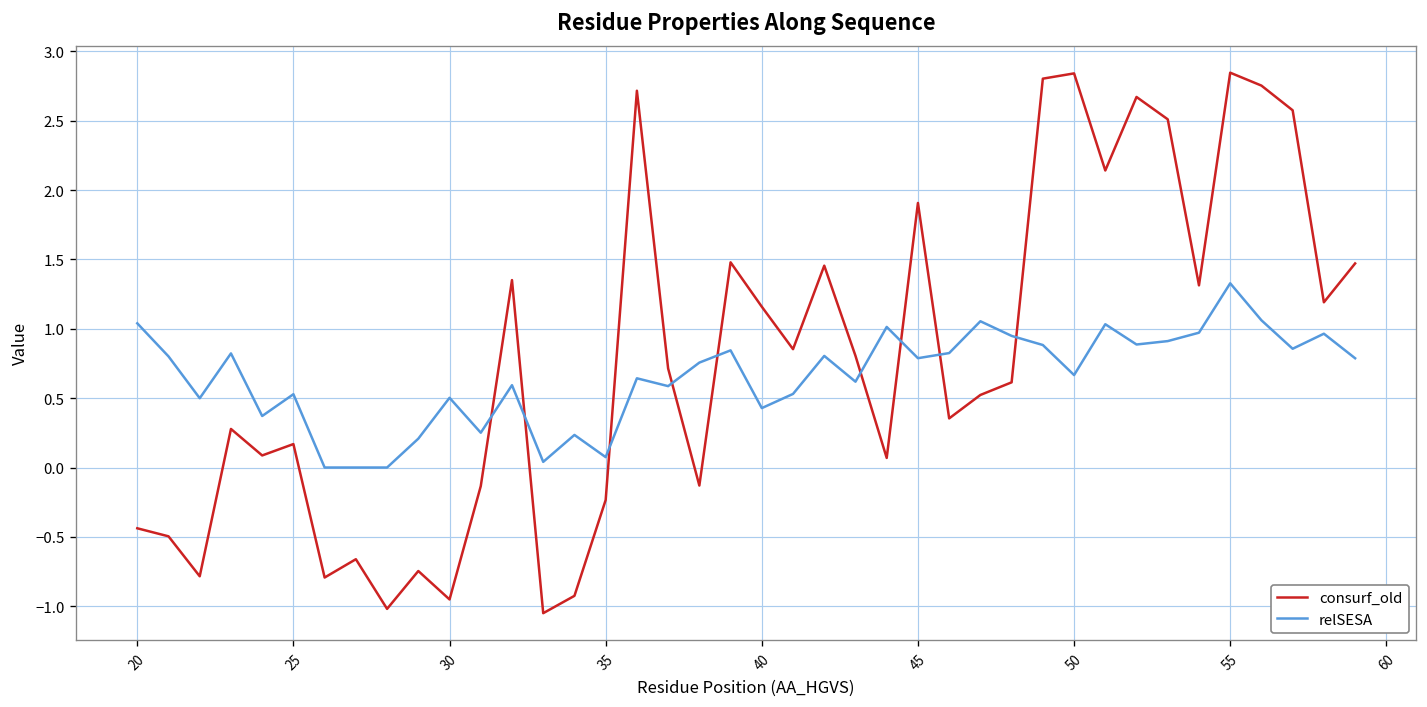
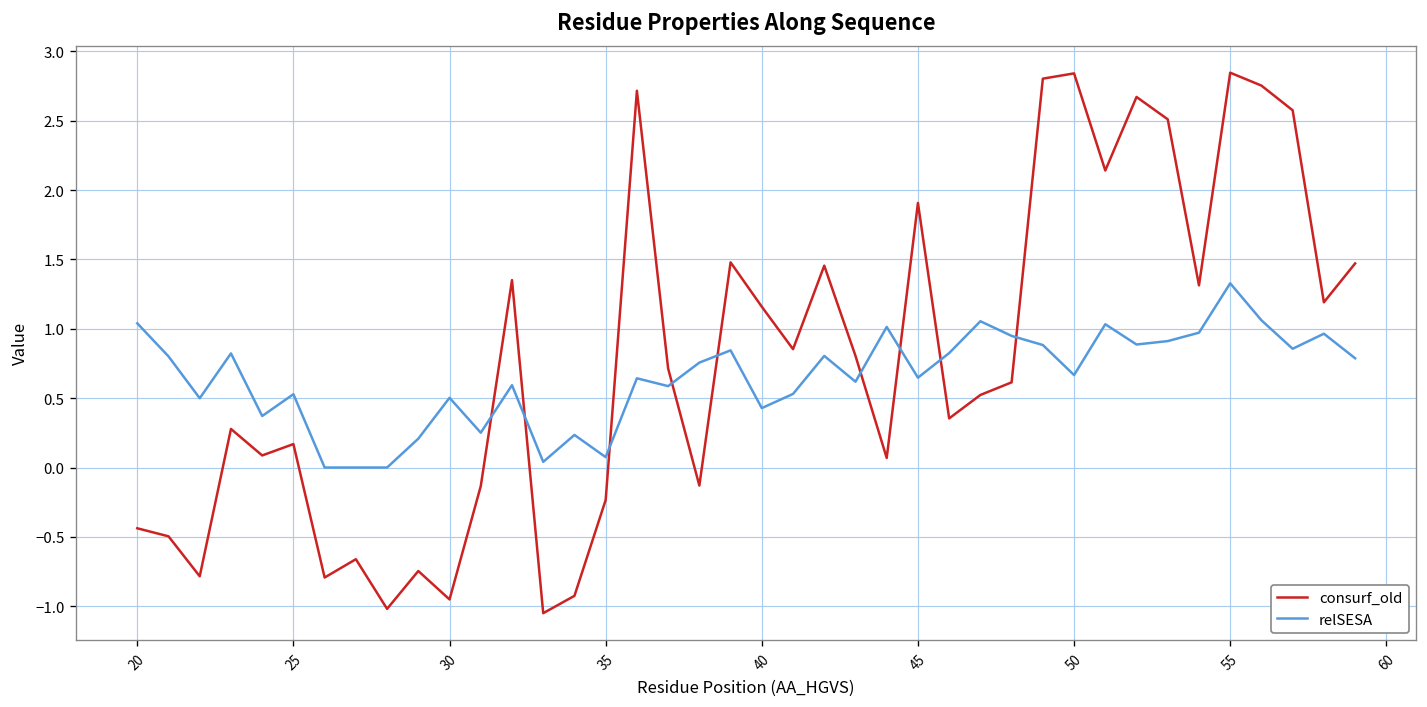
  {
    "consurf_old": {
      "20": -0.44,
      "25": 0.17,
      "30": -0.95,
      "35": -0.23,
      "40": 1.16,
      "45": 1.91,
      "50": 2.84,
      "55": 2.85
    },
    "relSESA": {
      "20": 1.04,
      "25": 0.53,
      "30": 0.50,
      "35": 0.07,
      "40": 0.43,
-     "45": 0.79,
+     "45": 0.65,
      "50": 0.67,
      "55": 1.33
    }
  }
